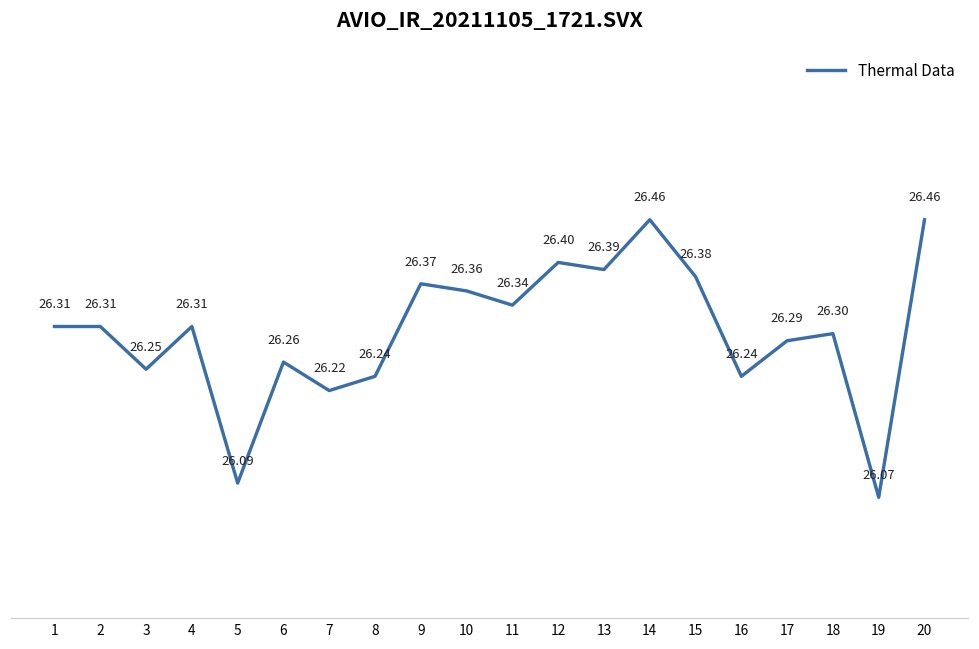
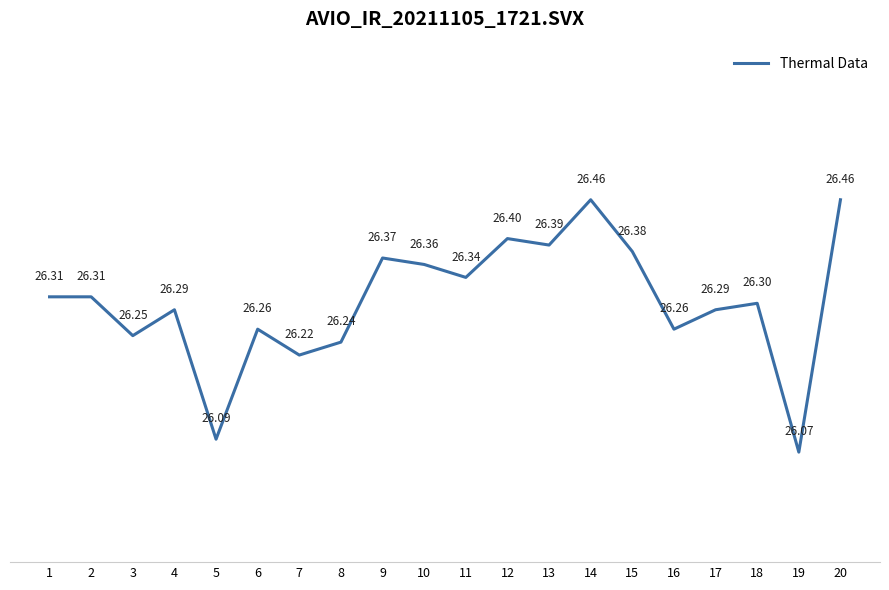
  {
    "1": 26.31,
    "2": 26.31,
    "3": 26.25,
-   "4": 26.31,
+   "4": 26.29,
    "5": 26.09,
    "6": 26.26,
    "7": 26.22,
    "8": 26.24,
    "9": 26.37,
    "10": 26.36,
    "11": 26.34,
    "12": 26.40,
    "13": 26.39,
    "14": 26.46,
    "15": 26.38,
-   "16": 26.24,
+   "16": 26.26,
    "17": 26.29,
    "18": 26.30,
    "19": 26.07,
    "20": 26.46
  }
